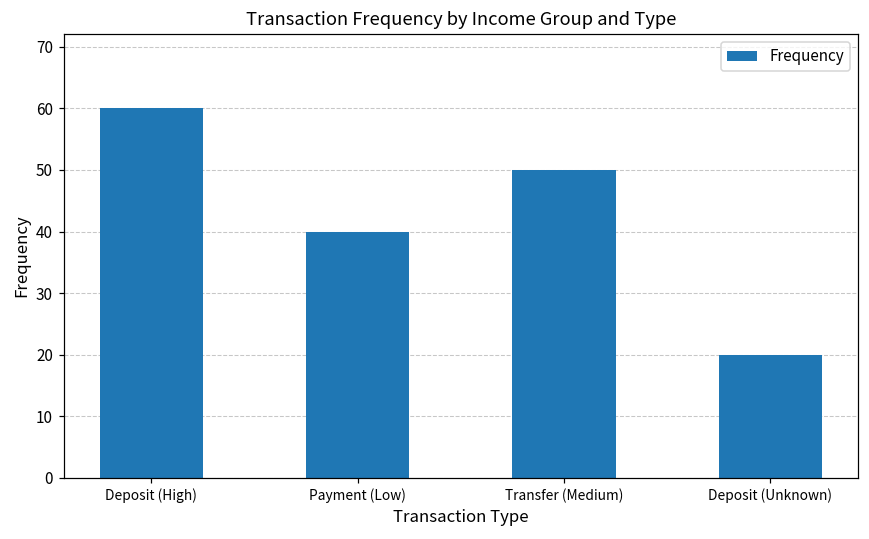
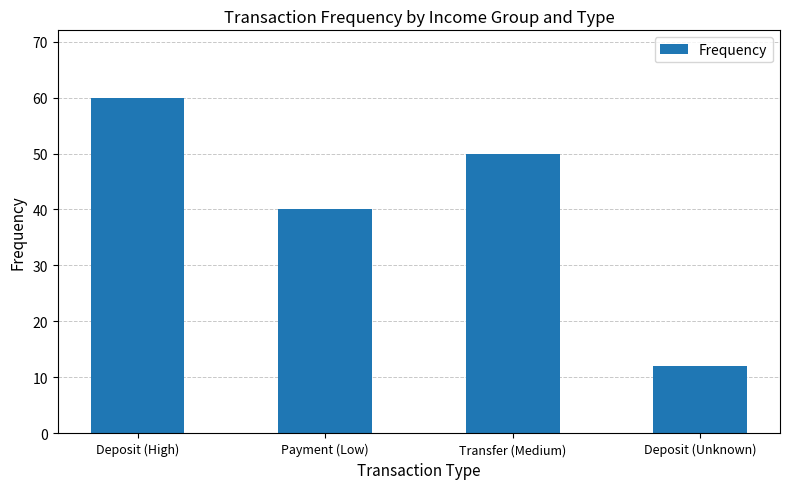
  {
    "Deposit (High)": 60,
    "Payment (Low)": 40,
    "Transfer (Medium)": 50,
-   "Deposit (Unknown)": 20
+   "Deposit (Unknown)": 12
  }
